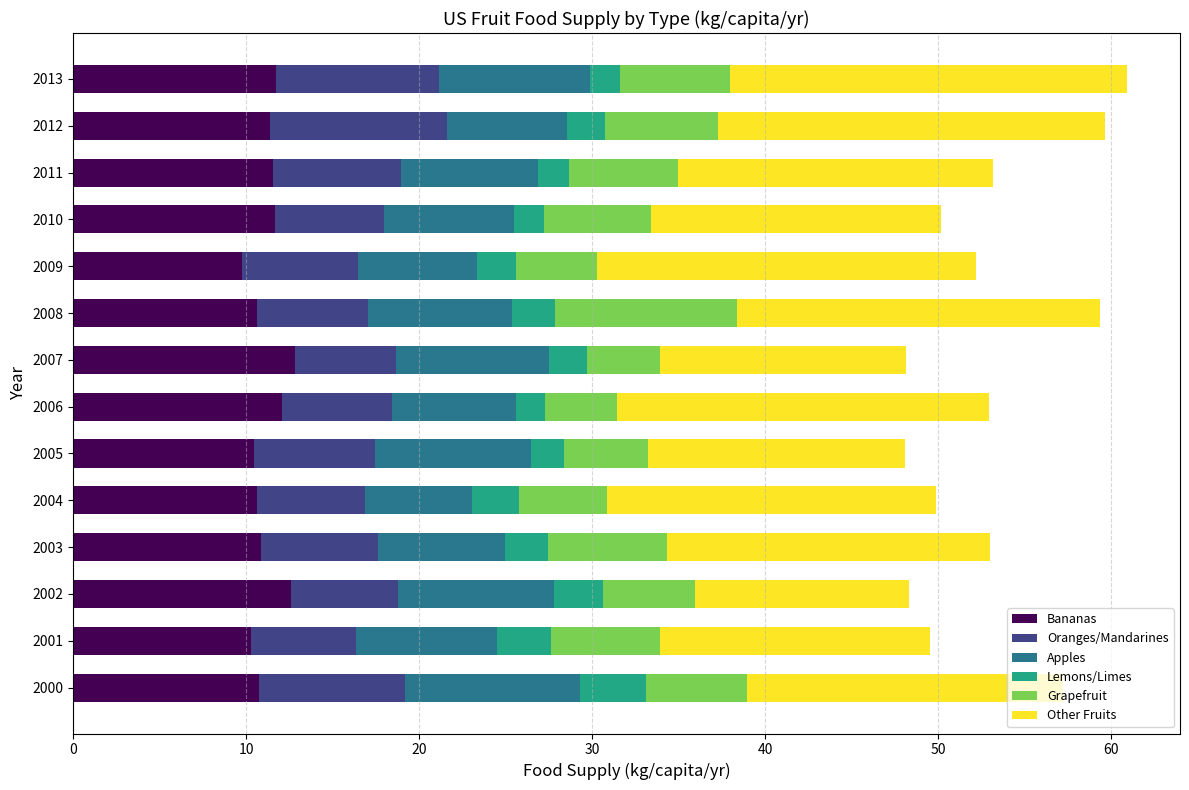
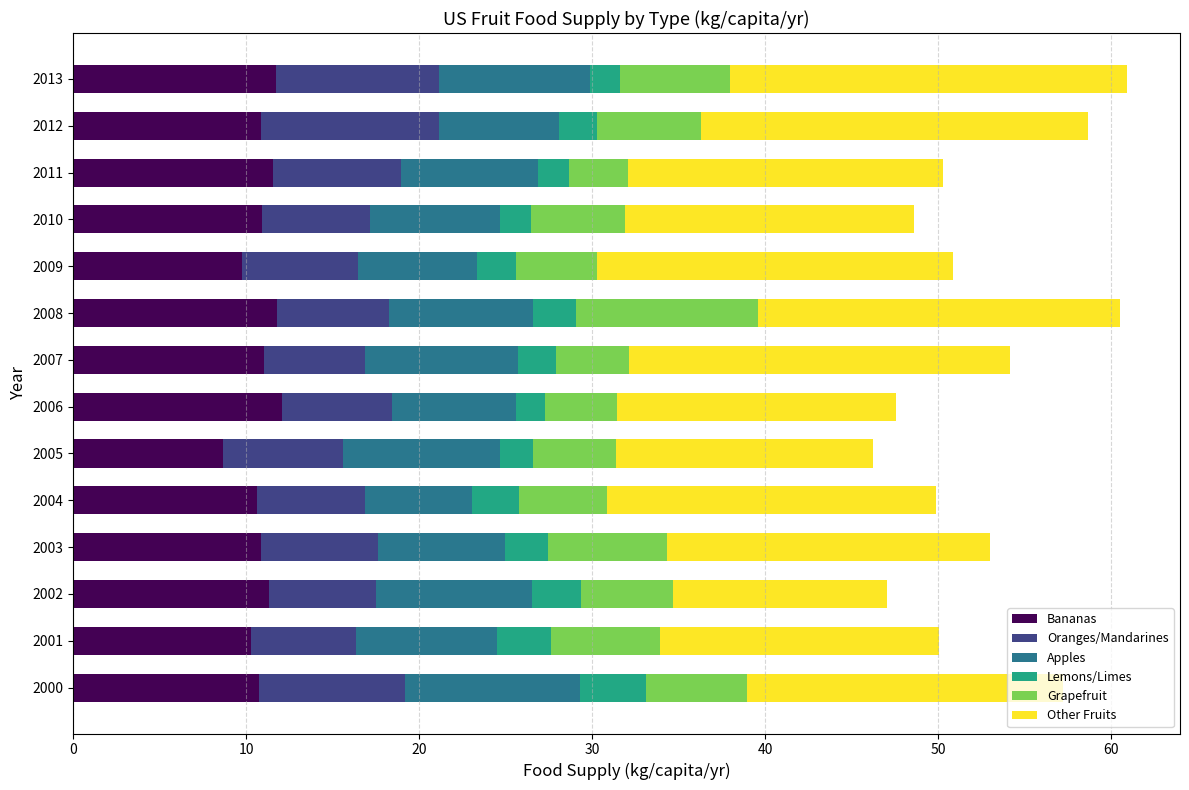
  {
    "Bananas": {
      "2013": 11.7,
-     "2012": 11.4,
+     "2012": 10.9,
      "2011": 11.5,
-     "2010": 11.7,
+     "2010": 10.9,
      "2009": 9.7,
-     "2008": 10.6,
-     "2007": 12.8,
+     "2008": 11.8,
+     "2007": 11.0,
      "2006": 12.1,
-     "2005": 10.5,
+     "2005": 8.6,
      "2004": 10.6,
      "2003": 10.9,
-     "2002": 12.6,
+     "2002": 11.3,
      "2001": 10.3,
      "2000": 10.8
    },
    "Grapefruit": {
      "2013": 6.4,
-     "2012": 6.5,
-     "2011": 6.3,
-     "2010": 6.2,
+     "2012": 6.0,
+     "2011": 3.4,
+     "2010": 5.4,
      "2009": 4.7,
      "2008": 10.5,
      "2007": 4.3,
      "2006": 4.2,
      "2005": 4.8,
      "2004": 5.1,
      "2003": 6.9,
      "2002": 5.3,
      "2001": 6.3,
      "2000": 5.8
    },
    "Other Fruits": {
      "2013": 23.0,
      "2012": 22.4,
      "2011": 18.2,
      "2010": 16.7,
-     "2009": 21.9,
+     "2009": 20.6,
      "2008": 21.0,
-     "2007": 14.2,
-     "2006": 21.5,
+     "2007": 22.0,
+     "2006": 16.2,
      "2005": 14.9,
      "2004": 19.1,
      "2003": 18.7,
      "2002": 12.4,
-     "2001": 15.6
+     "2001": 16.1
    }
  }
